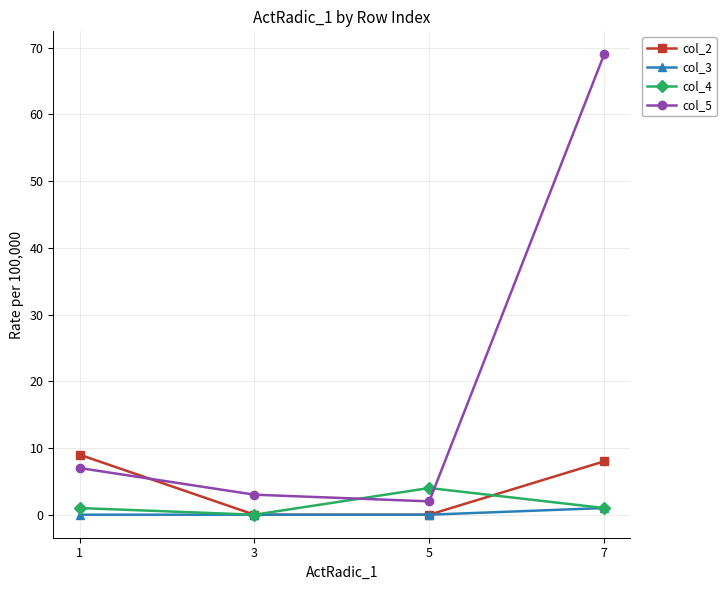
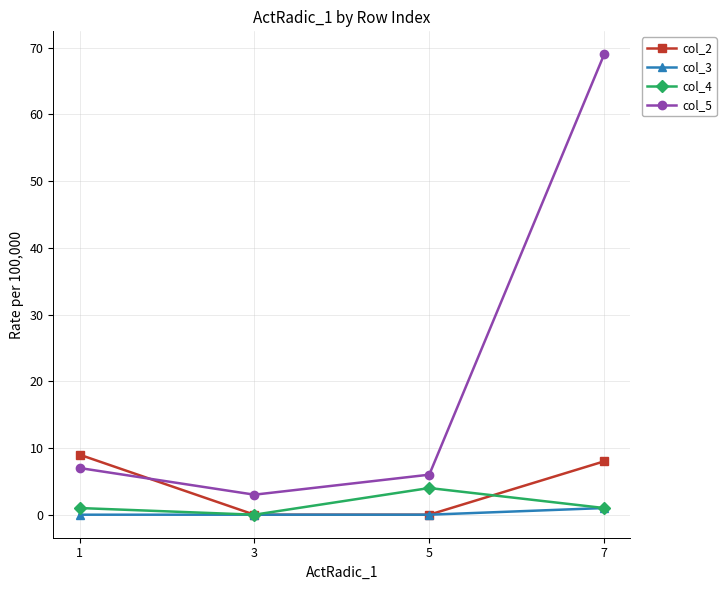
  {
    "col_2": {
      "1": 9,
      "7": 8
    },
    "col_3": {
      "1": 0
    },
    "col_4": {
      "1": 1,
      "5": 4
    },
    "col_5": {
      "1": 7,
      "3": 3,
-     "5": 2,
+     "5": 6,
      "7": 69
    }
  }
